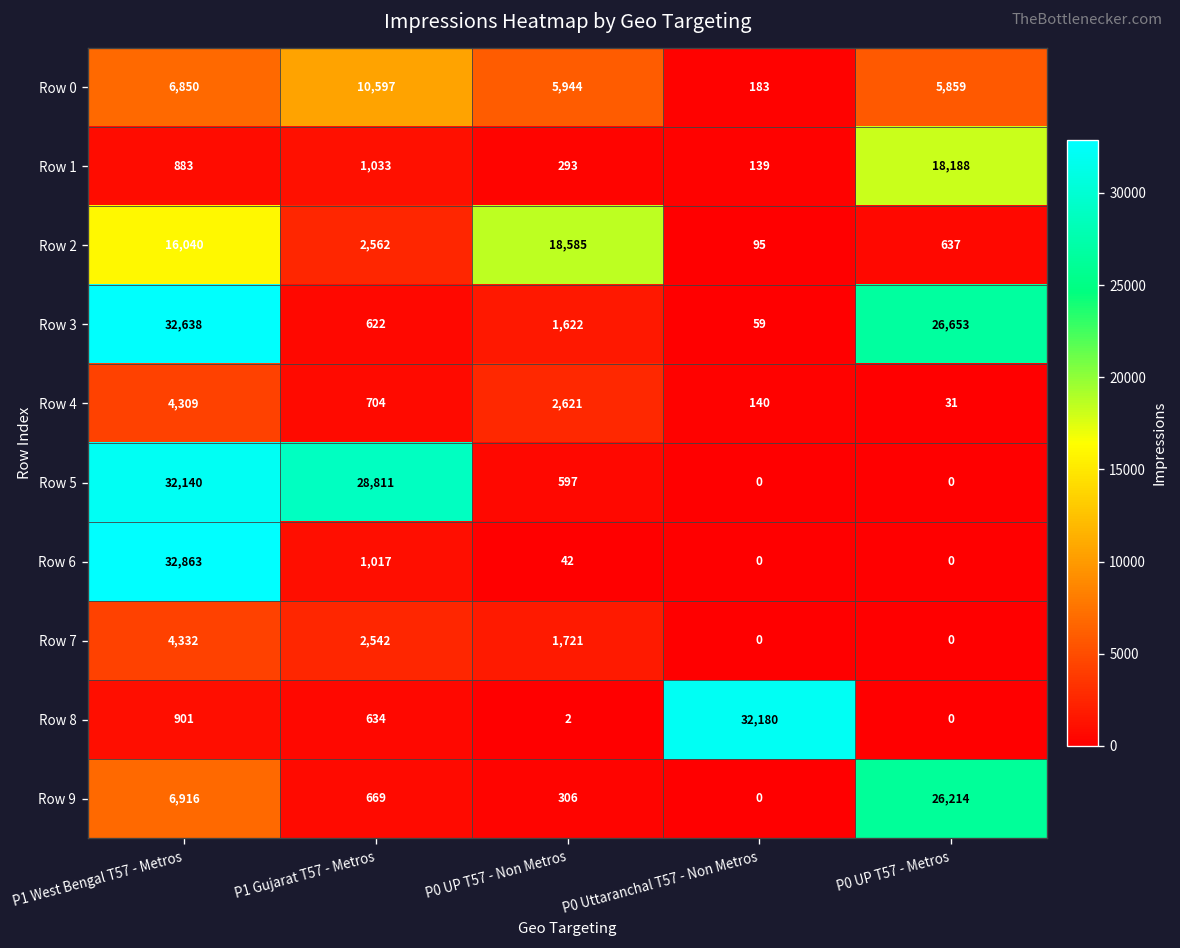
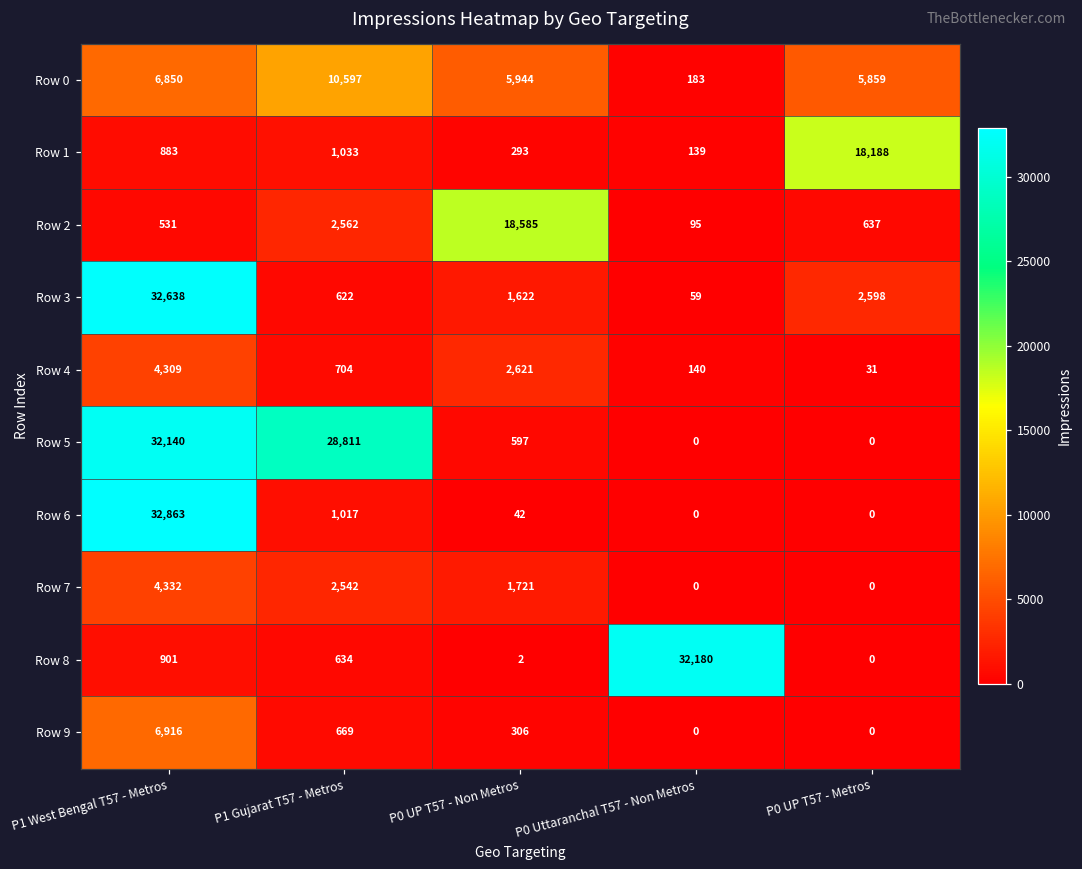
  {
    "Row 0": {
      "P1 West Bengal T57 - Metros": "6,850",
      "P1 Gujarat T57 - Metros": "10,597",
      "P0 UP T57 - Non Metros": "5,944",
      "P0 Uttaranchal T57 - Non Metros": "183",
      "P0 UP T57 - Metros": "5,859"
    },
    "Row 1": {
      "P1 West Bengal T57 - Metros": "883",
      "P1 Gujarat T57 - Metros": "1,033",
      "P0 UP T57 - Non Metros": "293",
      "P0 Uttaranchal T57 - Non Metros": "139",
      "P0 UP T57 - Metros": "18,188"
    },
    "Row 2": {
-     "P1 West Bengal T57 - Metros": "16,040",
+     "P1 West Bengal T57 - Metros": "531",
      "P1 Gujarat T57 - Metros": "2,562",
      "P0 UP T57 - Non Metros": "18,585",
      "P0 Uttaranchal T57 - Non Metros": "95",
      "P0 UP T57 - Metros": "637"
    },
    "Row 3": {
      "P1 West Bengal T57 - Metros": "32,638",
      "P1 Gujarat T57 - Metros": "622",
      "P0 UP T57 - Non Metros": "1,622",
      "P0 Uttaranchal T57 - Non Metros": "59",
-     "P0 UP T57 - Metros": "26,653"
+     "P0 UP T57 - Metros": "2,598"
    },
    "Row 4": {
      "P1 West Bengal T57 - Metros": "4,309",
      "P1 Gujarat T57 - Metros": "704",
      "P0 UP T57 - Non Metros": "2,621",
      "P0 Uttaranchal T57 - Non Metros": "140",
      "P0 UP T57 - Metros": "31"
    },
    "Row 5": {
      "P1 West Bengal T57 - Metros": "32,140",
      "P1 Gujarat T57 - Metros": "28,811",
      "P0 UP T57 - Non Metros": "597",
      "P0 Uttaranchal T57 - Non Metros": "0",
      "P0 UP T57 - Metros": "0"
    },
    "Row 6": {
      "P1 West Bengal T57 - Metros": "32,863",
      "P1 Gujarat T57 - Metros": "1,017",
      "P0 UP T57 - Non Metros": "42",
      "P0 Uttaranchal T57 - Non Metros": "0",
      "P0 UP T57 - Metros": "0"
    },
    "Row 7": {
      "P1 West Bengal T57 - Metros": "4,332",
      "P1 Gujarat T57 - Metros": "2,542",
      "P0 UP T57 - Non Metros": "1,721",
      "P0 Uttaranchal T57 - Non Metros": "0",
      "P0 UP T57 - Metros": "0"
    },
    "Row 8": {
      "P1 West Bengal T57 - Metros": "901",
      "P1 Gujarat T57 - Metros": "634",
      "P0 UP T57 - Non Metros": "2",
      "P0 Uttaranchal T57 - Non Metros": "32,180",
      "P0 UP T57 - Metros": "0"
    },
    "Row 9": {
      "P1 West Bengal T57 - Metros": "6,916",
      "P1 Gujarat T57 - Metros": "669",
      "P0 UP T57 - Non Metros": "306",
      "P0 Uttaranchal T57 - Non Metros": "0",
-     "P0 UP T57 - Metros": "26,214"
+     "P0 UP T57 - Metros": "0"
    }
  }
